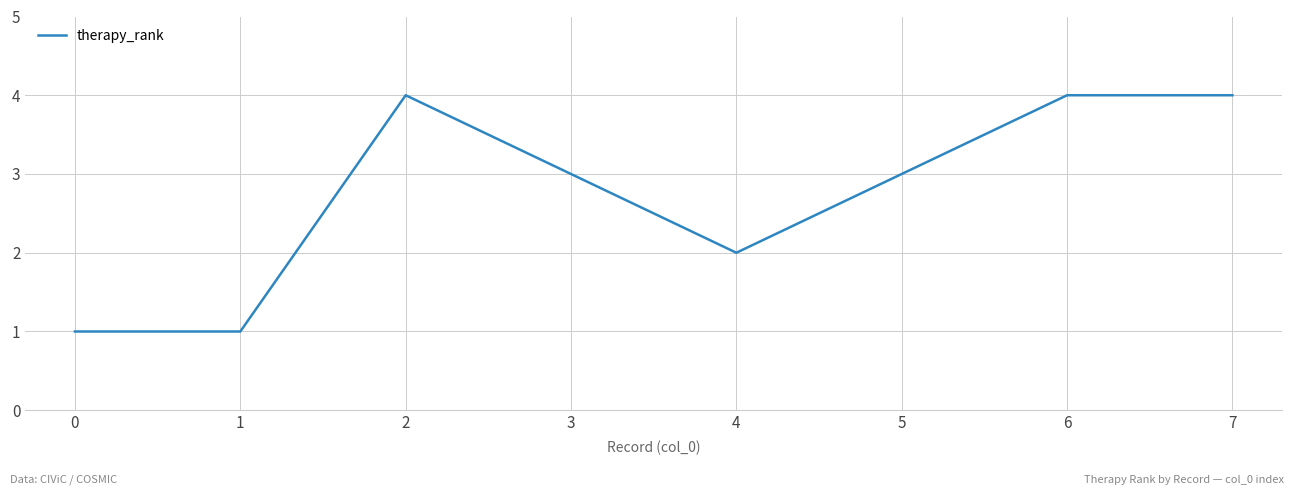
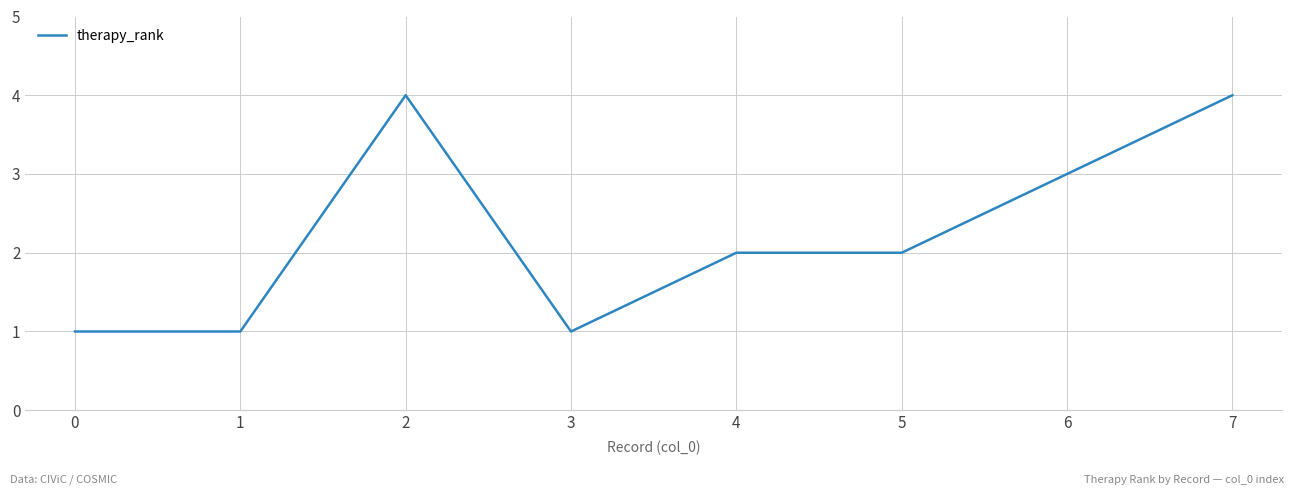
  {
    "0": 1,
    "1": 1,
    "2": 4,
-   "3": 3,
+   "3": 1,
    "4": 2,
-   "5": 3,
-   "6": 4,
+   "5": 2,
+   "6": 3,
    "7": 4
  }
